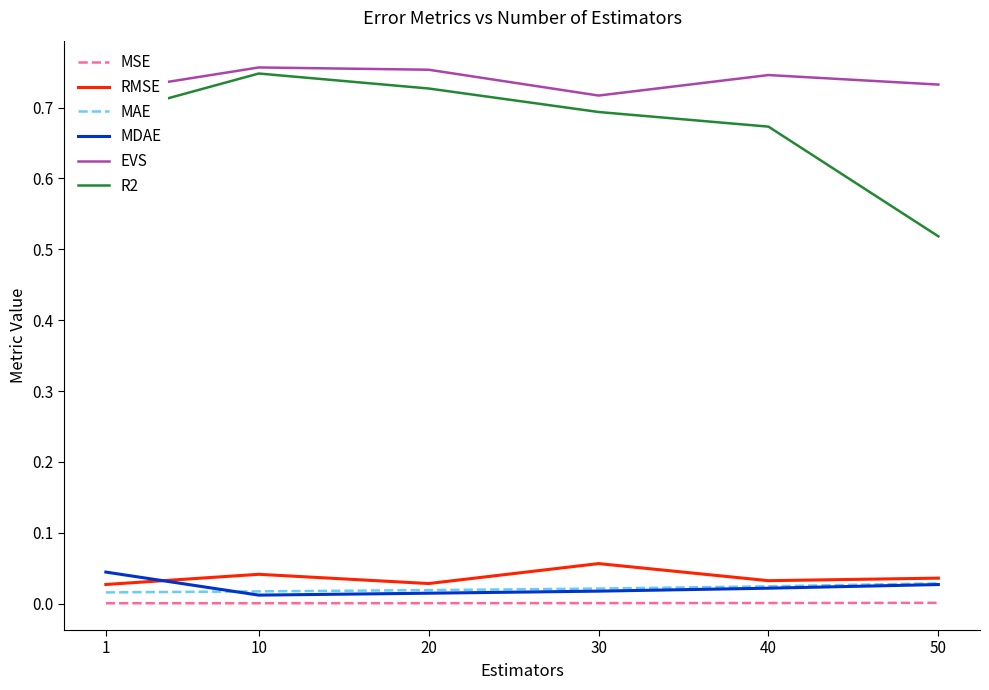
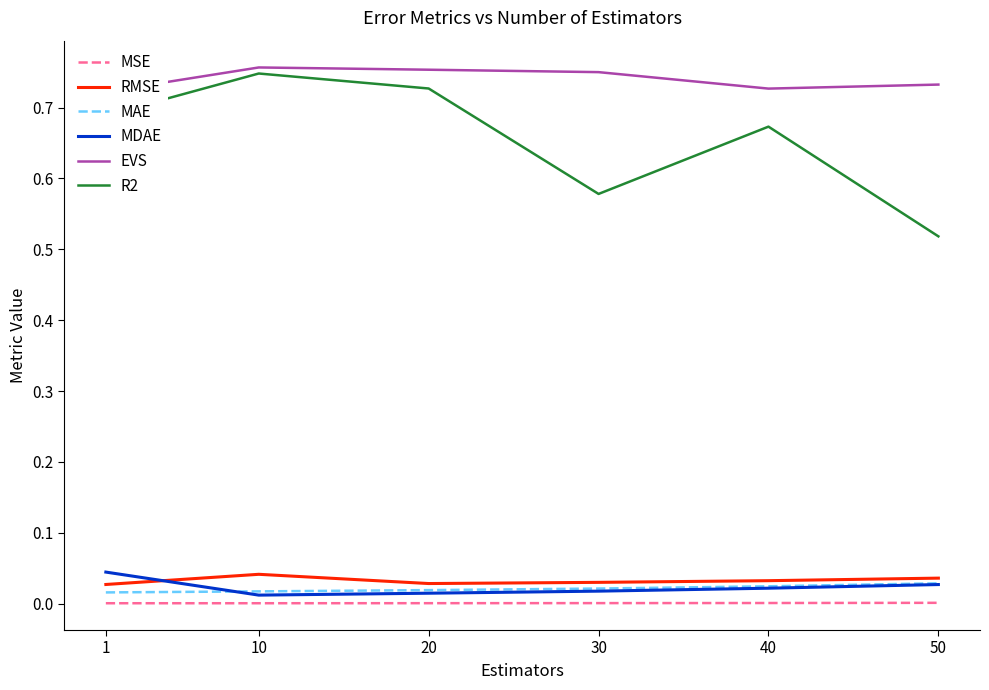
  {
    "MSE": {
      "1": 0.00,
      "10": 0.00,
      "20": 0.00,
      "30": 0.00,
      "40": 0.00,
      "50": 0.00
    },
    "RMSE": {
      "1": 0.03,
      "10": 0.04,
      "20": 0.03,
-     "30": 0.06,
+     "30": 0.03,
      "40": 0.03,
      "50": 0.04
    },
    "MAE": {
      "1": 0.02,
      "10": 0.02,
      "20": 0.02,
      "30": 0.02
    },
    "MDAE": {
      "1": 0.04,
      "10": 0.01,
      "20": 0.01,
      "30": 0.02
    },
    "EVS": {
      "10": 0.76,
      "20": 0.75,
-     "30": 0.72,
-     "40": 0.75,
+     "30": 0.75,
+     "40": 0.73,
      "50": 0.73
    },
    "R2": {
      "10": 0.75,
      "20": 0.73,
-     "30": 0.69,
+     "30": 0.58,
      "40": 0.67,
      "50": 0.52
    }
  }
